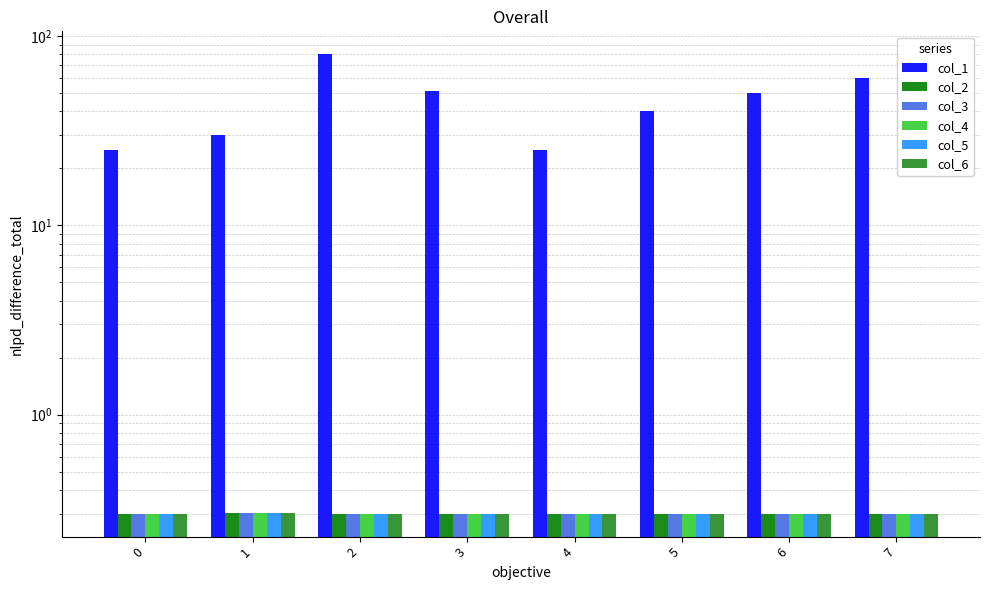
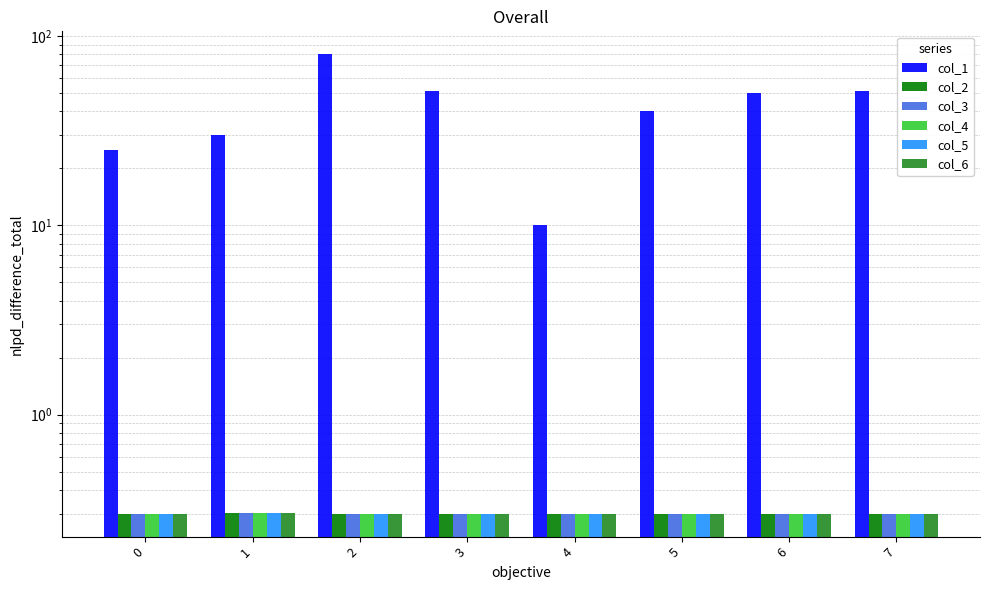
  {
    "col_1": {
      "0": 25,
      "1": 30,
      "2": 80,
      "3": 51,
-     "4": 25,
+     "4": 10,
      "5": 40,
      "6": 50,
-     "7": 60
+     "7": 51
    },
    "col_3": {
      "0": 0.30,
      "1": 0.30,
      "2": 0.30,
      "3": 0.30,
      "4": 0.30,
      "5": 0.30,
      "6": 0.30,
      "7": 0.30
    },
    "col_4": {
      "0": 0.30,
      "1": 0.30,
      "2": 0.30,
      "3": 0.30,
      "4": 0.30,
      "5": 0.30,
      "6": 0.30,
      "7": 0.30
    },
    "col_5": {
      "0": 0.30,
      "1": 0.30,
      "2": 0.30,
      "3": 0.30,
      "4": 0.30,
      "5": 0.30,
      "6": 0.30,
      "7": 0.30
    }
  }
